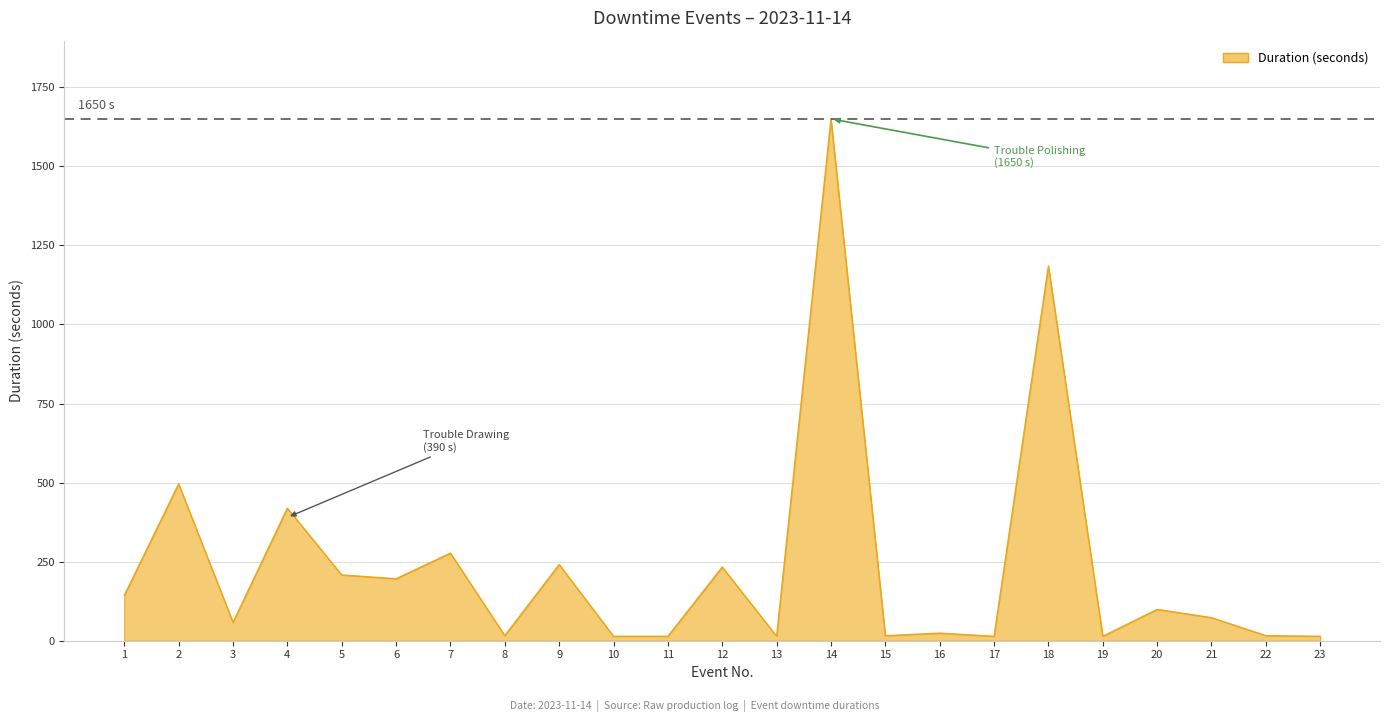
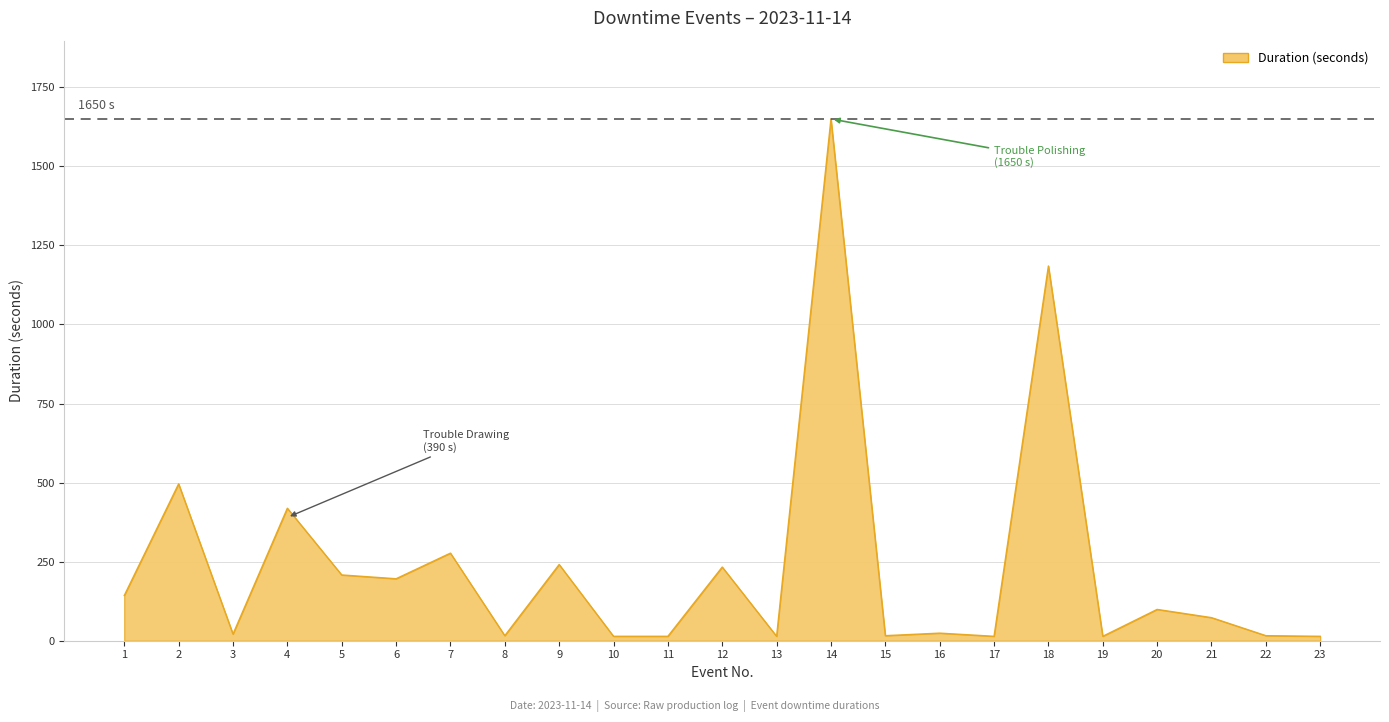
  {
    "1": 140,
    "2": 500,
-   "3": 60,
+   "3": 20,
    "5": 210,
    "6": 200,
    "7": 280,
    "8": 20,
    "9": 240,
    "10": 10,
    "11": 10,
    "12": 230,
    "13": 10,
    "15": 20,
    "16": 20,
    "17": 10,
    "18": 1190,
    "19": 10,
    "20": 100,
    "21": 70,
    "22": 20,
    "23": 10
  }
